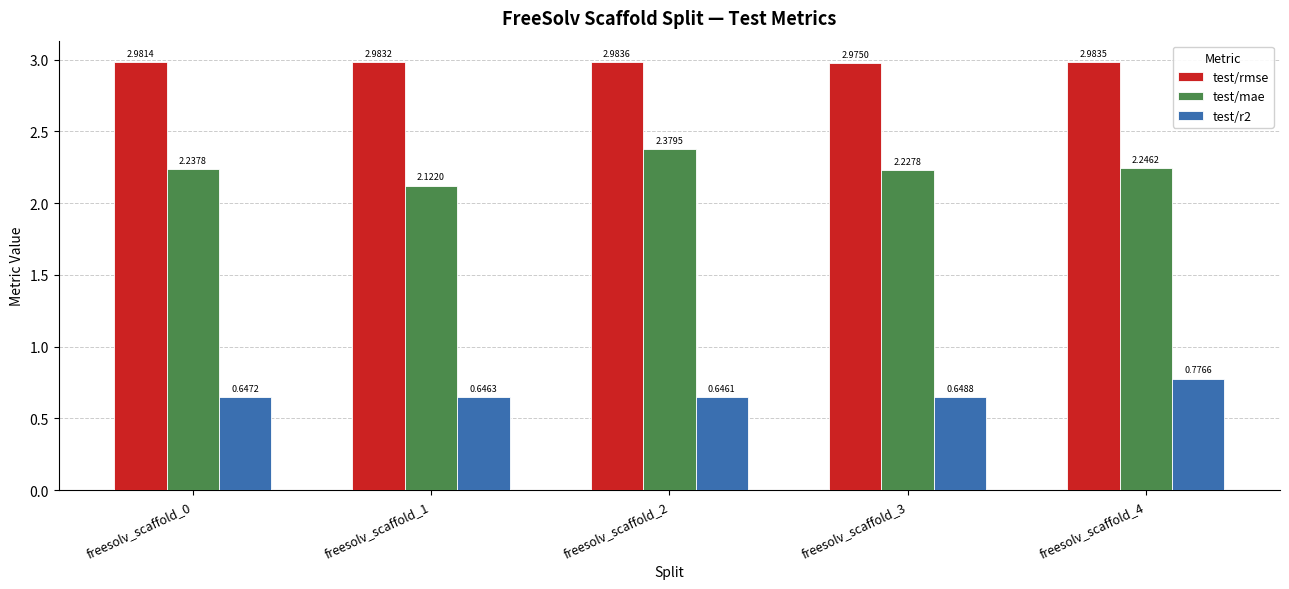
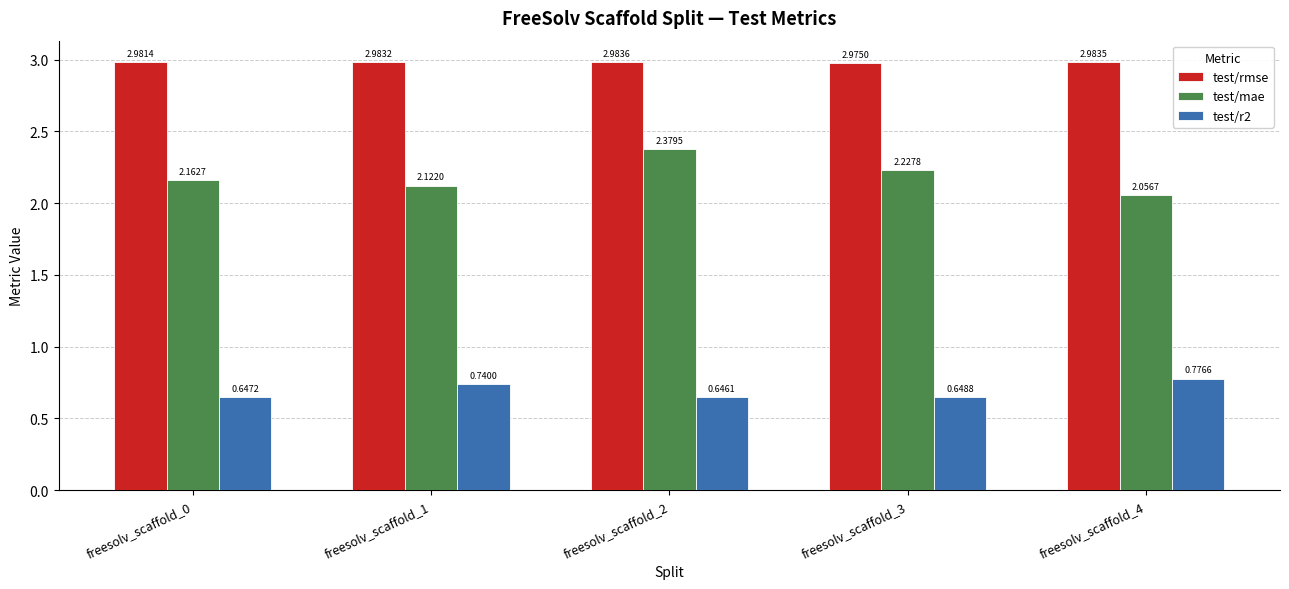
  {
    "test/rmse": {
      "freesolv_scaffold_0": 2.9814,
      "freesolv_scaffold_1": 2.9832,
      "freesolv_scaffold_2": 2.9836,
      "freesolv_scaffold_3": 2.9750,
      "freesolv_scaffold_4": 2.9835
    },
    "test/mae": {
-     "freesolv_scaffold_0": 2.2378,
+     "freesolv_scaffold_0": 2.1627,
      "freesolv_scaffold_1": 2.1220,
      "freesolv_scaffold_2": 2.3795,
      "freesolv_scaffold_3": 2.2278,
-     "freesolv_scaffold_4": 2.2462
+     "freesolv_scaffold_4": 2.0567
    },
    "test/r2": {
      "freesolv_scaffold_0": 0.6472,
-     "freesolv_scaffold_1": 0.6463,
+     "freesolv_scaffold_1": 0.7400,
      "freesolv_scaffold_2": 0.6461,
      "freesolv_scaffold_3": 0.6488,
      "freesolv_scaffold_4": 0.7766
    }
  }
